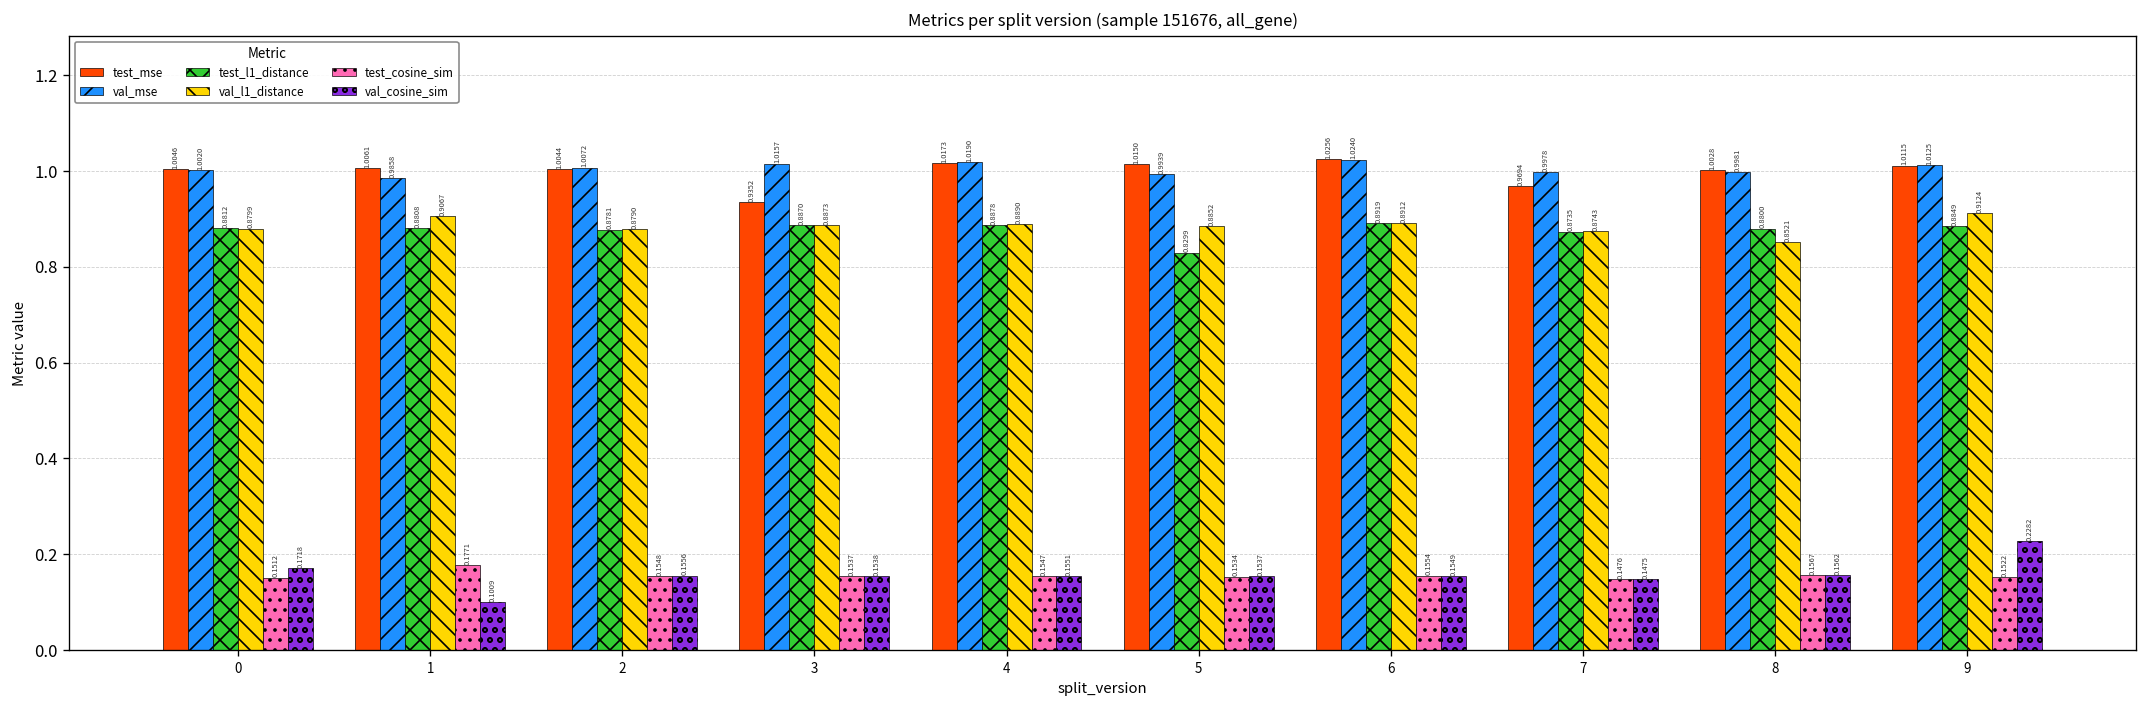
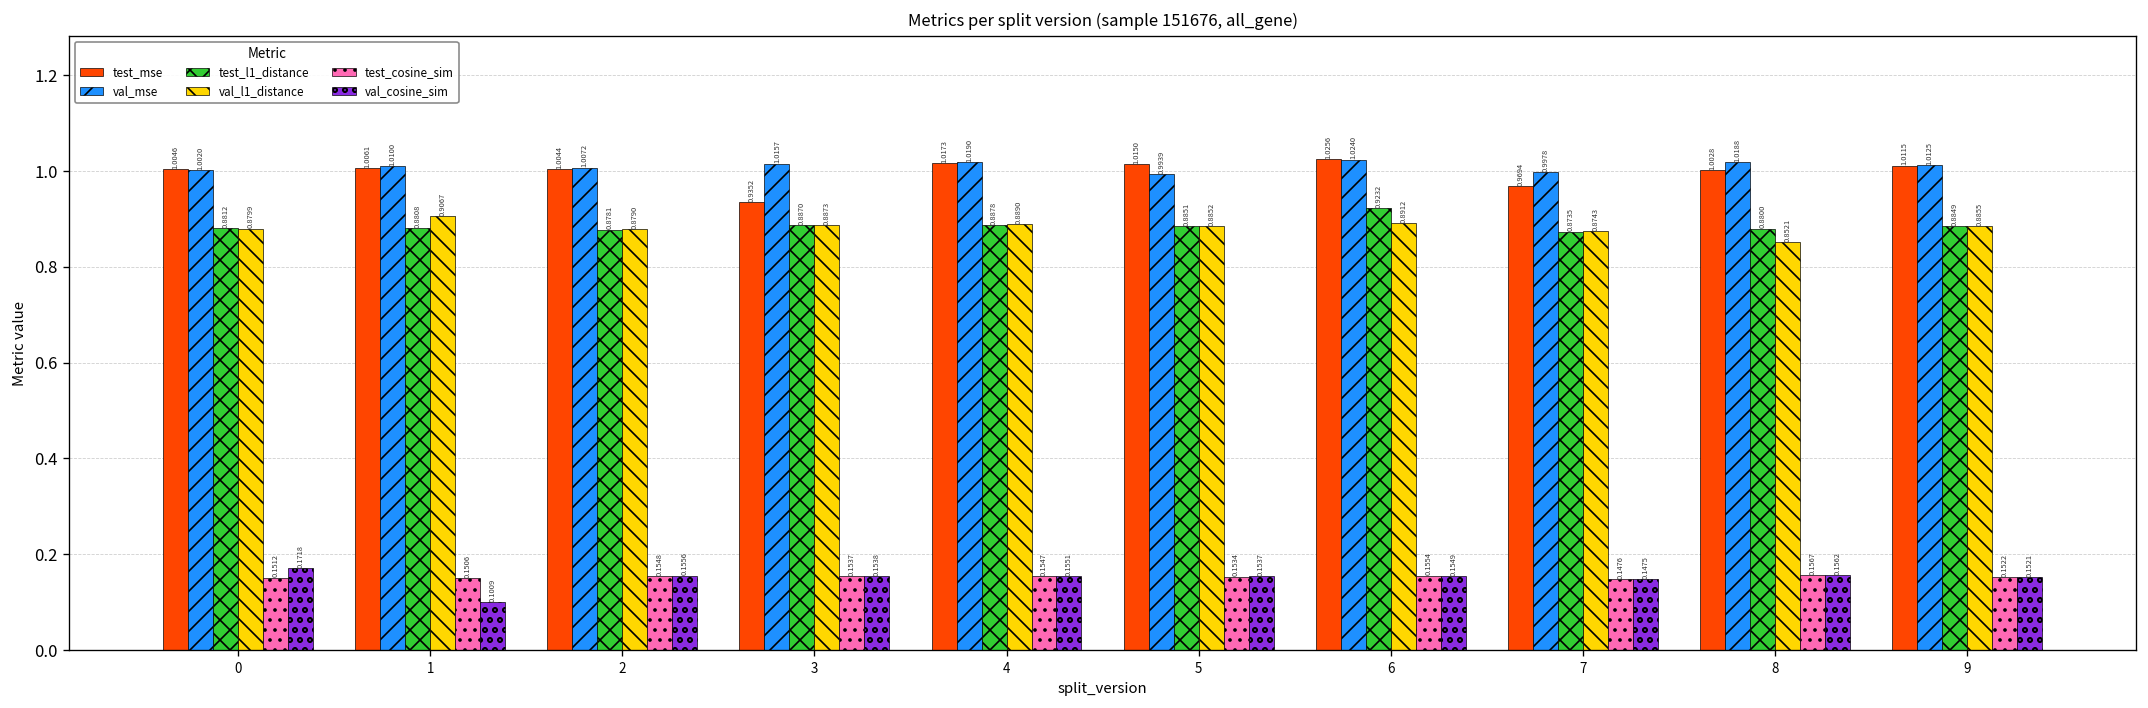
  {
    "test_mse": {
      "0": 1.0046,
      "1": 1.0061,
      "2": 1.0044,
      "3": 0.9352,
      "4": 1.0173,
      "5": 1.0150,
      "6": 1.0256,
      "7": 0.9694,
      "8": 1.0028,
      "9": 1.0115
    },
    "val_mse": {
      "0": 1.0020,
-     "1": 0.9858,
+     "1": 1.0100,
      "2": 1.0072,
      "3": 1.0157,
      "4": 1.0190,
      "5": 0.9939,
      "6": 1.0240,
      "7": 0.9978,
-     "8": 0.9981,
+     "8": 1.0188,
      "9": 1.0125
    },
    "test_l1_distance": {
      "0": 0.8812,
      "1": 0.8808,
      "2": 0.8781,
      "3": 0.8870,
      "4": 0.8878,
-     "5": 0.8299,
-     "6": 0.8919,
+     "5": 0.8851,
+     "6": 0.9232,
      "7": 0.8735,
      "8": 0.8800,
      "9": 0.8849
    },
    "val_l1_distance": {
      "0": 0.8799,
      "1": 0.9067,
      "2": 0.8790,
      "3": 0.8873,
      "4": 0.8890,
      "5": 0.8852,
      "6": 0.8912,
      "7": 0.8743,
      "8": 0.8521,
-     "9": 0.9124
+     "9": 0.8855
    },
    "test_cosine_sim": {
      "0": 0.1512,
-     "1": 0.1771,
+     "1": 0.1506,
      "2": 0.1548,
      "3": 0.1537,
      "4": 0.1547,
      "5": 0.1534,
      "6": 0.1554,
      "7": 0.1476,
      "8": 0.1567,
      "9": 0.1522
    },
    "val_cosine_sim": {
      "0": 0.1718,
      "1": 0.1009,
      "2": 0.1556,
      "3": 0.1538,
      "4": 0.1551,
      "5": 0.1537,
      "6": 0.1549,
      "7": 0.1475,
      "8": 0.1562,
-     "9": 0.2282
+     "9": 0.1521
    }
  }
